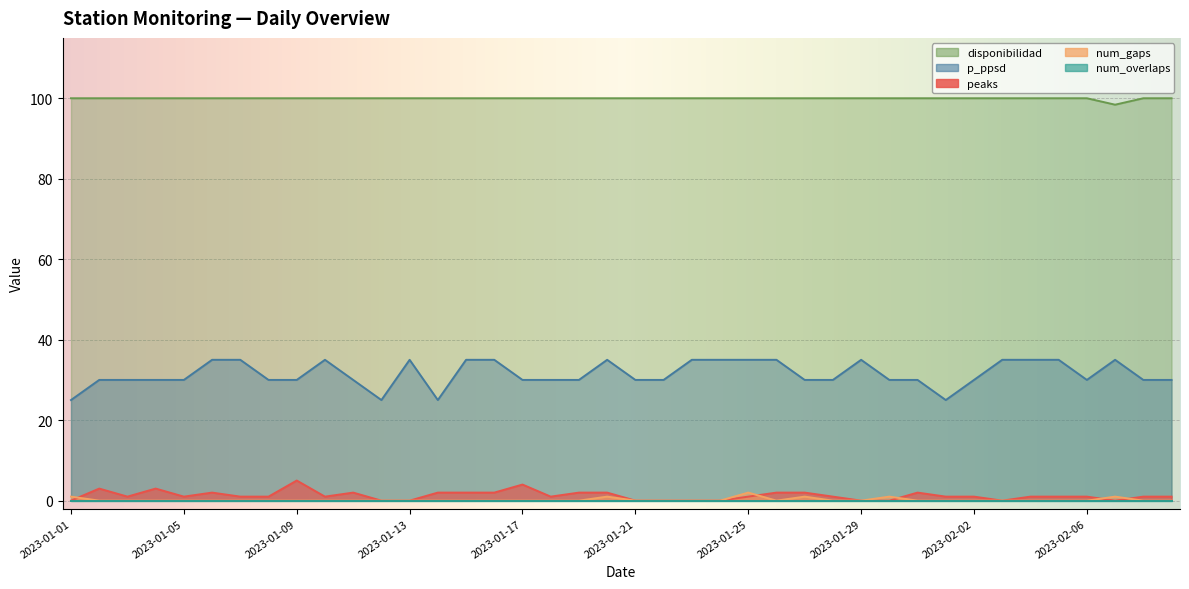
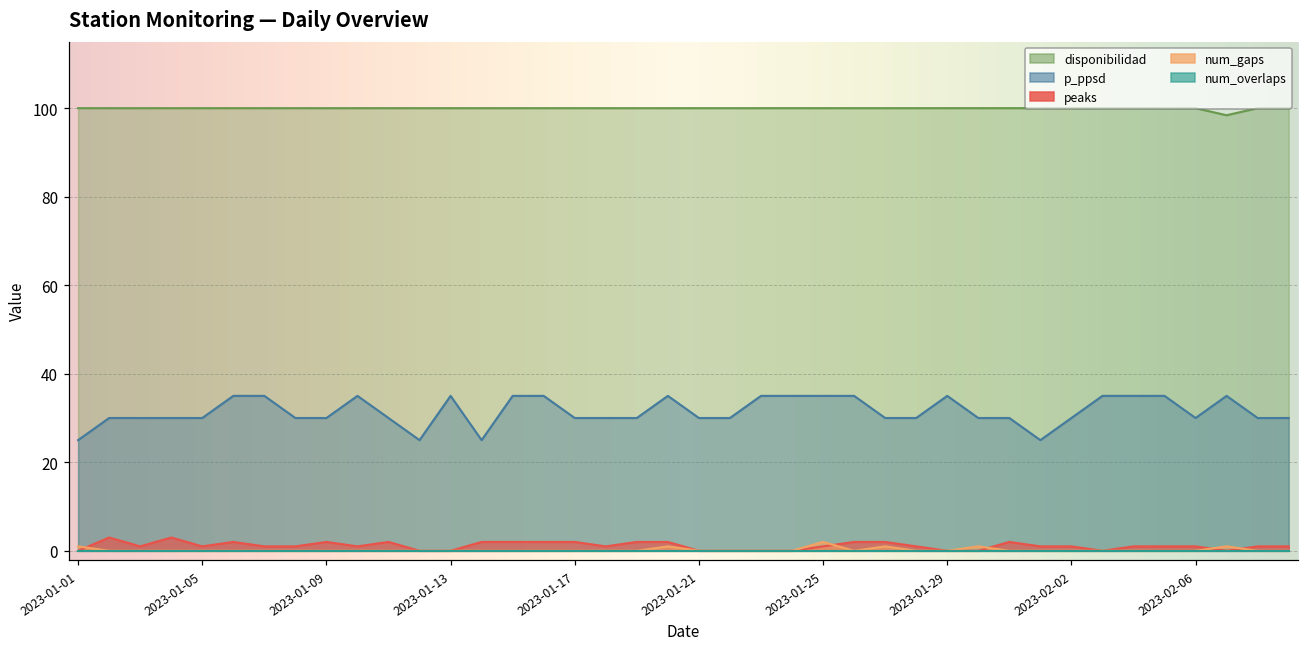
  {
    "peaks": {
      "2023-01-05": 1,
-     "2023-01-09": 5,
-     "2023-01-17": 4,
+     "2023-01-09": 2,
+     "2023-01-17": 2,
      "2023-01-25": 1,
      "2023-02-02": 1,
      "2023-02-06": 1
    },
    "num_gaps": {
      "2023-01-01": 1,
      "2023-01-25": 2
    }
  }
